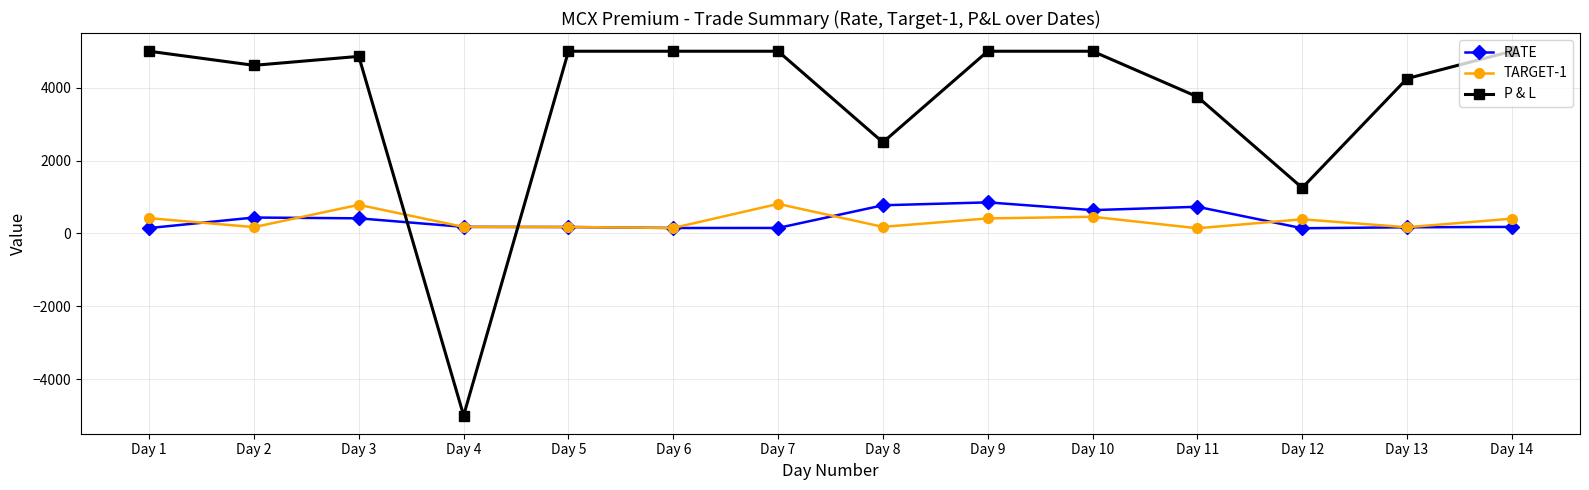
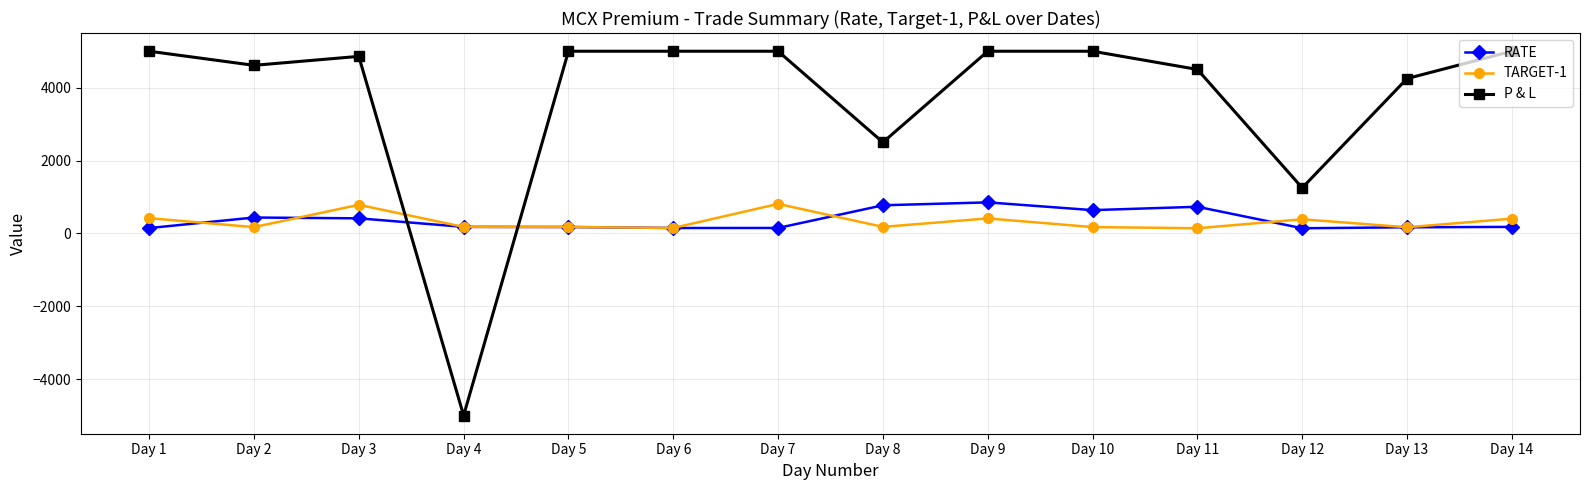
  {
    "RATE": {
      "Day 1": 100,
      "Day 2": 400,
      "Day 3": 400,
      "Day 7": 100,
      "Day 8": 800,
      "Day 9": 900,
      "Day 10": 600,
      "Day 11": 700,
      "Day 12": 100,
      "Day 14": 200
    },
    "TARGET-1": {
      "Day 1": 400,
      "Day 2": 200,
      "Day 3": 800,
      "Day 7": 800,
      "Day 8": 200,
      "Day 9": 400,
-     "Day 10": 500,
+     "Day 10": 200,
      "Day 11": 100,
      "Day 12": 400,
      "Day 14": 400
    },
    "P & L": {
      "Day 1": 5000,
      "Day 2": 4600,
      "Day 3": 4900,
      "Day 4": -5000,
      "Day 5": 5000,
      "Day 6": 5000,
      "Day 7": 5000,
      "Day 8": 2500,
      "Day 9": 5000,
      "Day 10": 5000,
-     "Day 11": 3800,
+     "Day 11": 4500,
      "Day 12": 1300,
      "Day 13": 4300
    }
  }
